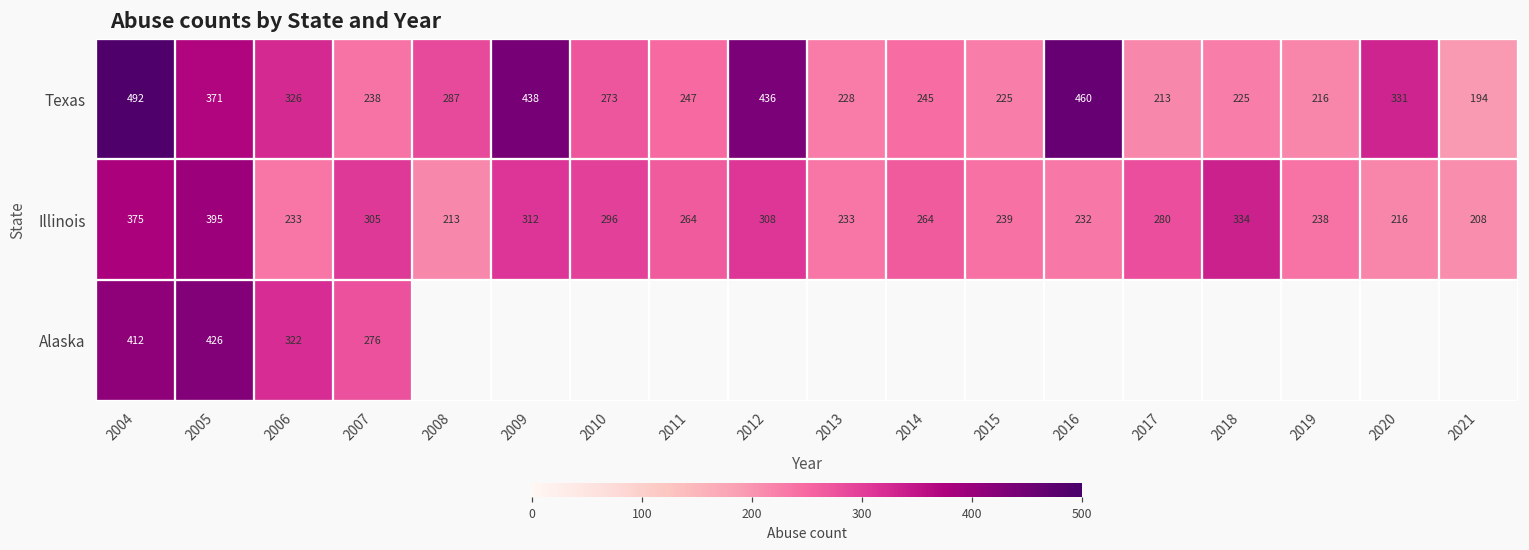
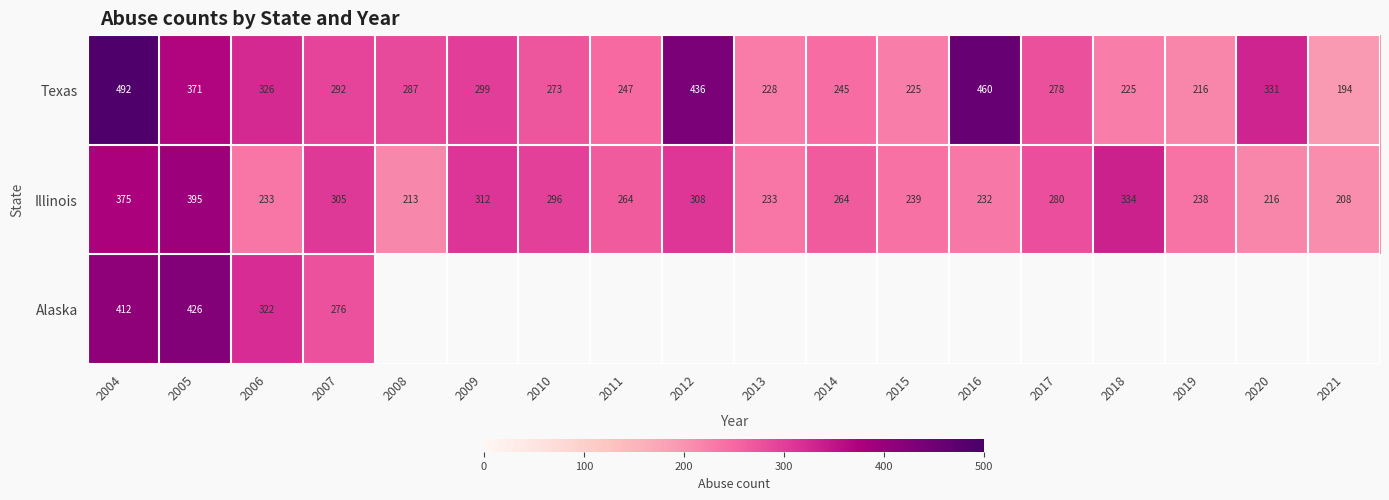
  {
    "Texas": {
      "2004": 492,
      "2005": 371,
      "2006": 326,
-     "2007": 238,
+     "2007": 292,
      "2008": 287,
-     "2009": 438,
+     "2009": 299,
      "2010": 273,
      "2011": 247,
      "2012": 436,
      "2013": 228,
      "2014": 245,
      "2015": 225,
      "2016": 460,
-     "2017": 213,
+     "2017": 278,
      "2018": 225,
      "2019": 216,
      "2020": 331,
      "2021": 194
    },
    "Illinois": {
      "2004": 375,
      "2005": 395,
      "2006": 233,
      "2007": 305,
      "2008": 213,
      "2009": 312,
      "2010": 296,
      "2011": 264,
      "2012": 308,
      "2013": 233,
      "2014": 264,
      "2015": 239,
      "2016": 232,
      "2017": 280,
      "2018": 334,
      "2019": 238,
      "2020": 216,
      "2021": 208
    },
    "Alaska": {
      "2004": 412,
      "2005": 426,
      "2006": 322,
      "2007": 276
    }
  }
